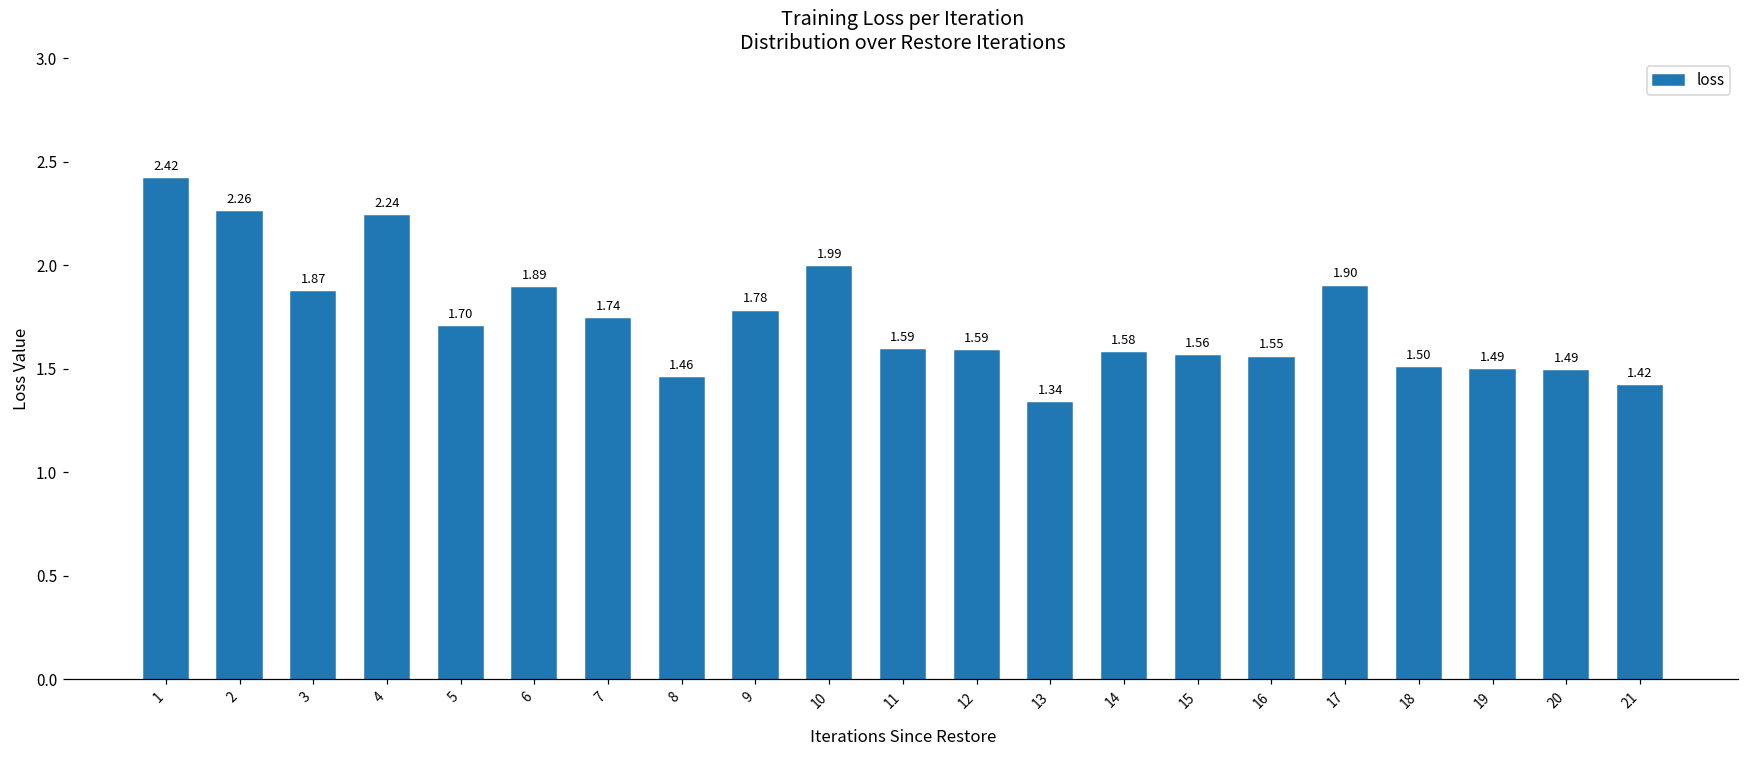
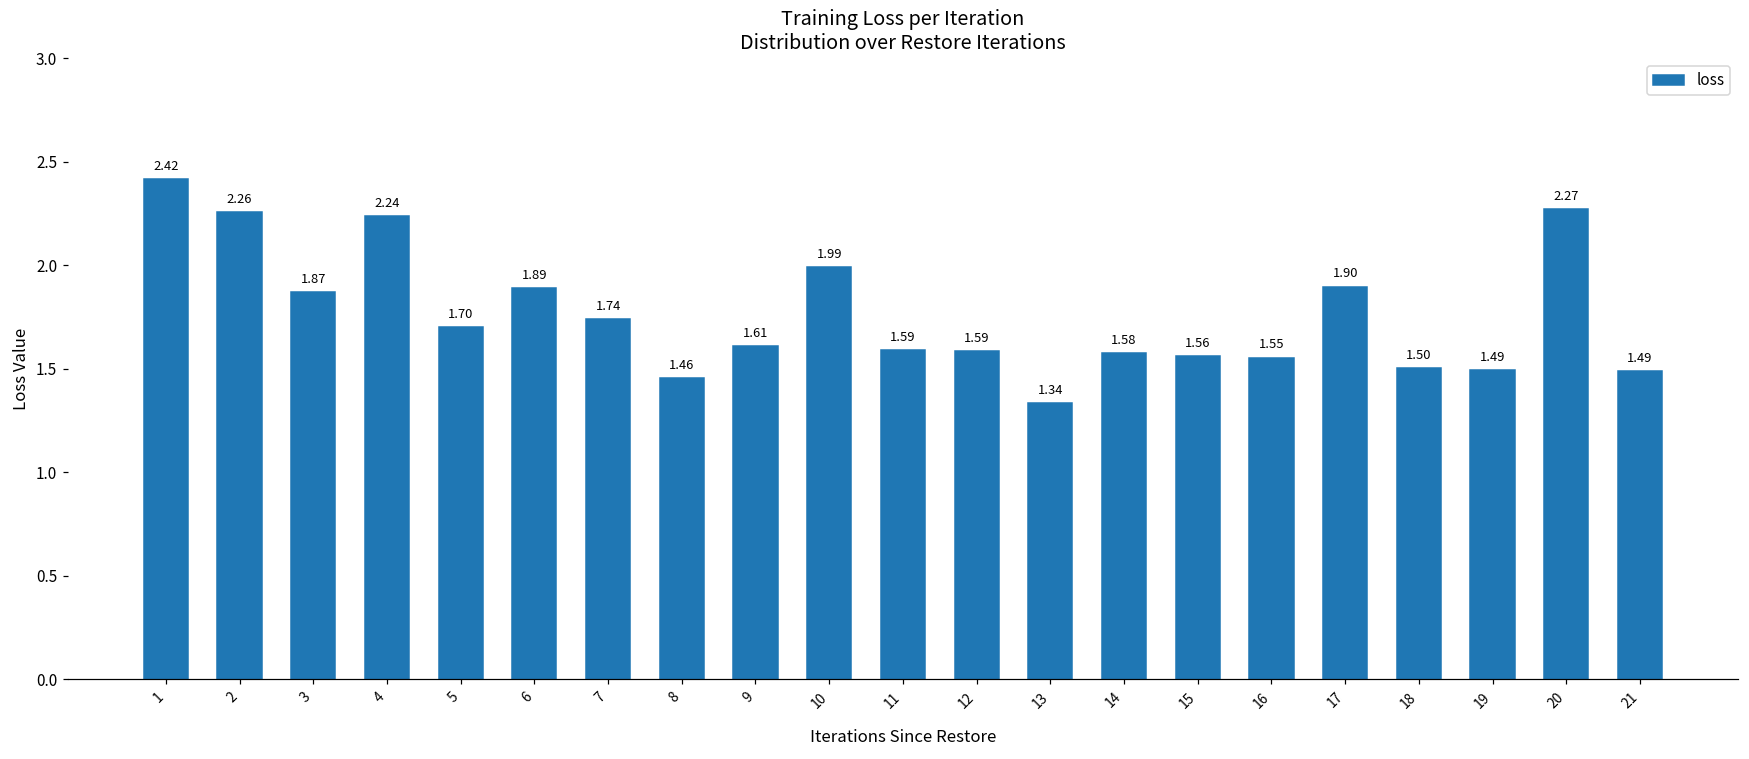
  {
    "1": 2.42,
    "2": 2.26,
    "3": 1.87,
    "4": 2.24,
    "5": 1.70,
    "6": 1.89,
    "7": 1.74,
    "8": 1.46,
-   "9": 1.78,
+   "9": 1.61,
    "10": 1.99,
    "11": 1.59,
    "12": 1.59,
    "13": 1.34,
    "14": 1.58,
    "15": 1.56,
    "16": 1.55,
    "17": 1.90,
    "18": 1.50,
    "19": 1.49,
-   "20": 1.49,
-   "21": 1.42
+   "20": 2.27,
+   "21": 1.49
  }
